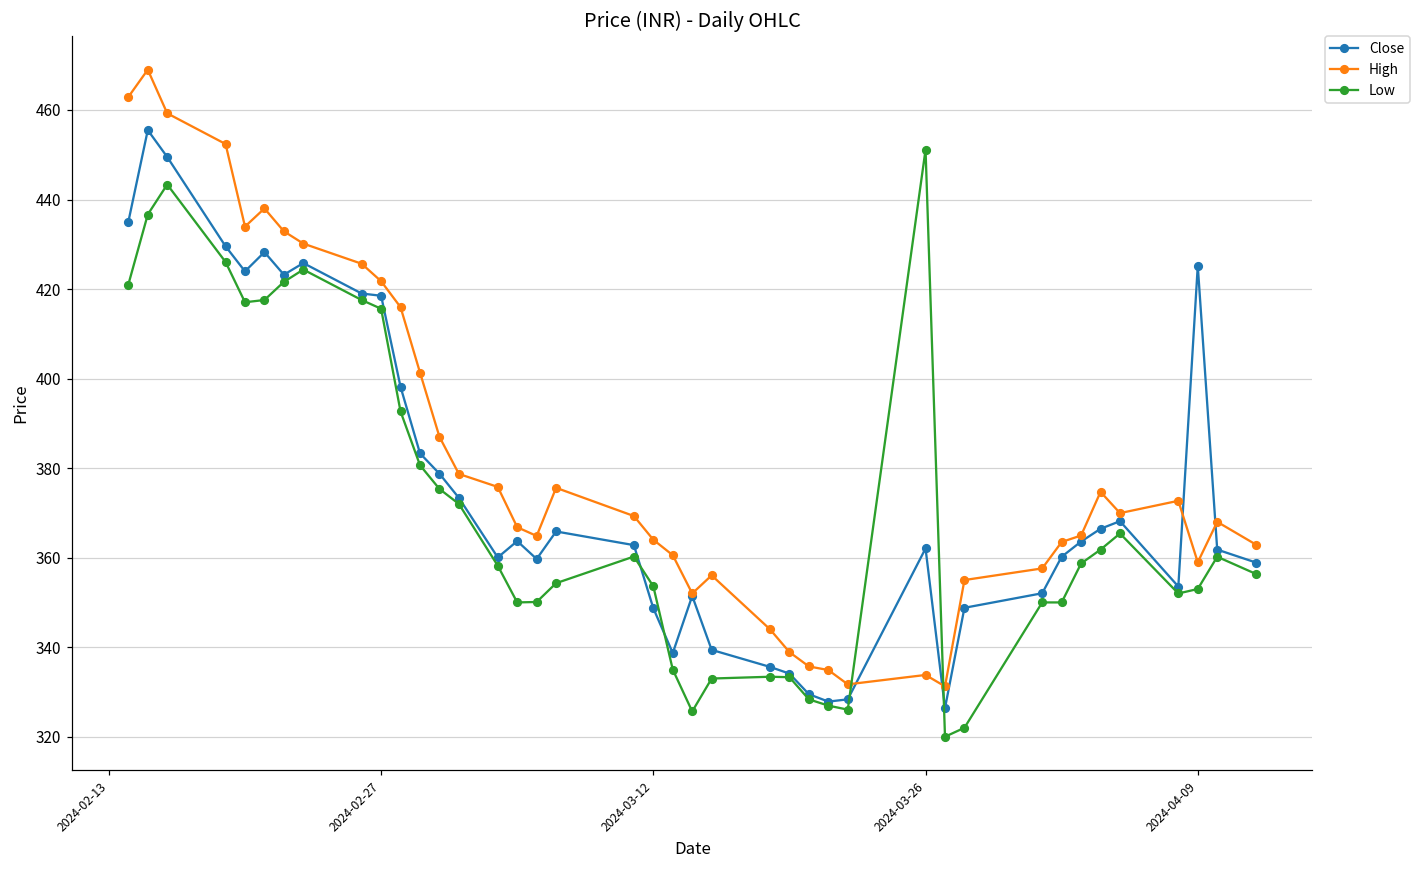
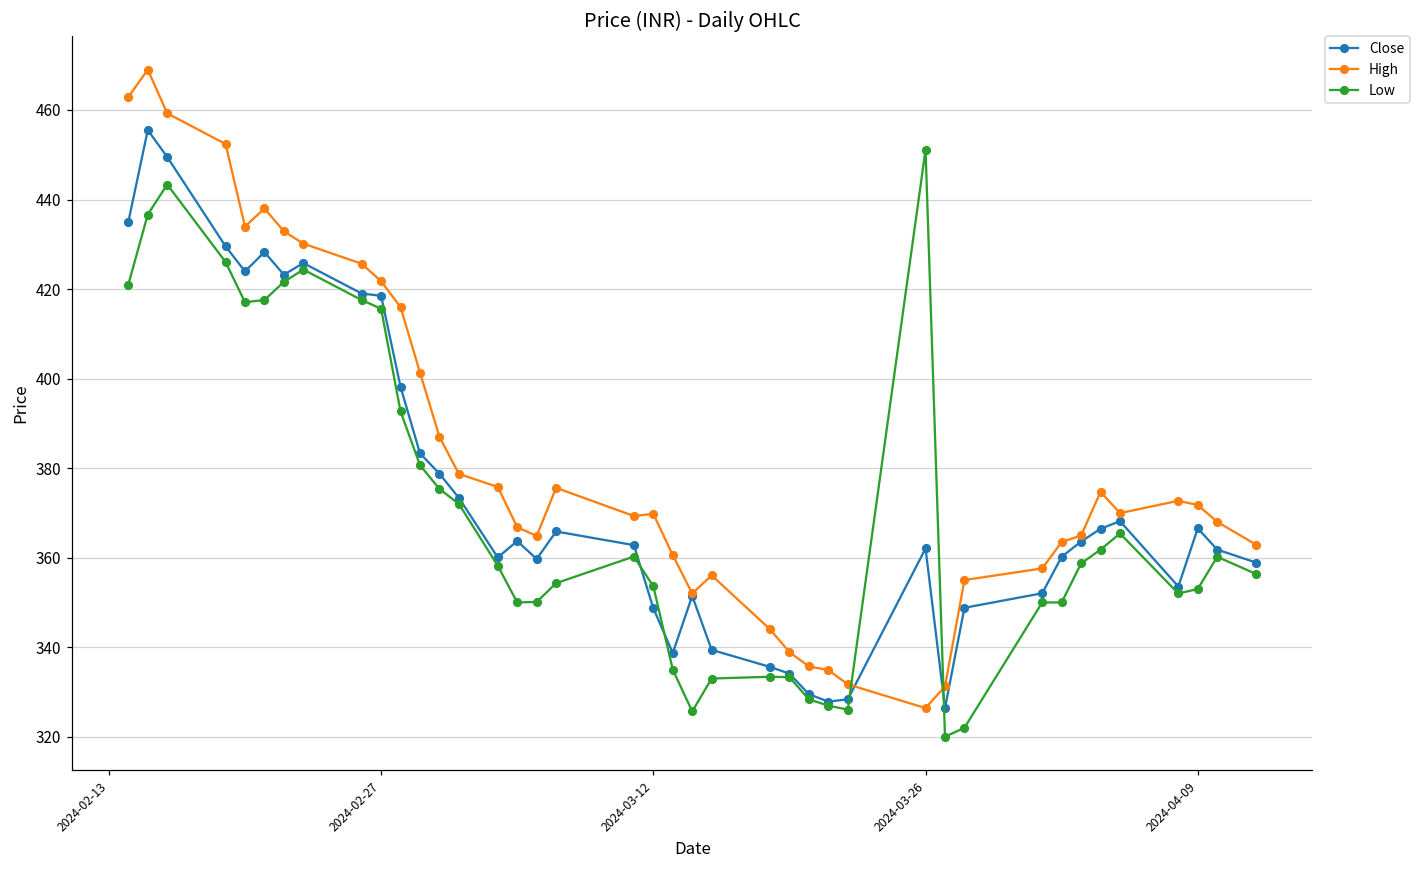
  {
    "Close": {
      "2024-02-27": 419,
      "2024-03-12": 349,
      "2024-03-26": 362,
-     "2024-04-09": 425
+     "2024-04-09": 367
    },
    "High": {
      "2024-02-27": 422,
-     "2024-03-12": 364,
-     "2024-03-26": 334,
-     "2024-04-09": 359
+     "2024-03-12": 370,
+     "2024-03-26": 326,
+     "2024-04-09": 372
    },
    "Low": {
      "2024-02-27": 416,
      "2024-03-12": 354,
      "2024-03-26": 451,
      "2024-04-09": 353
    }
  }
